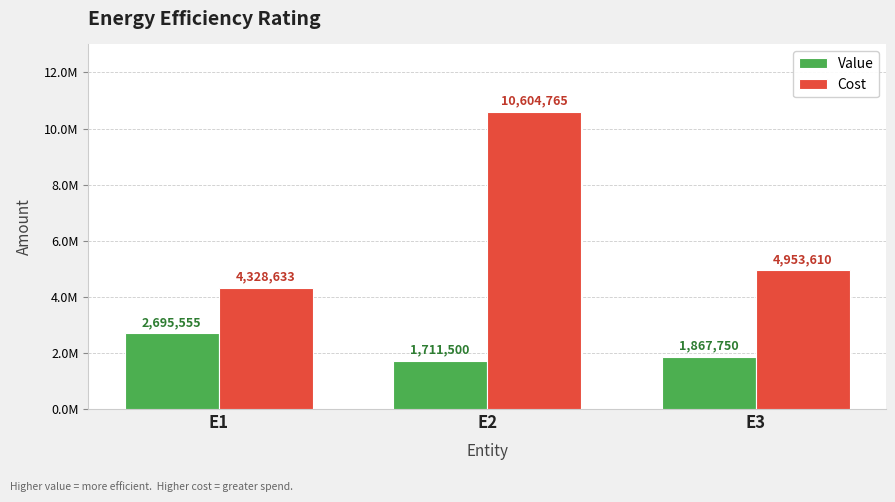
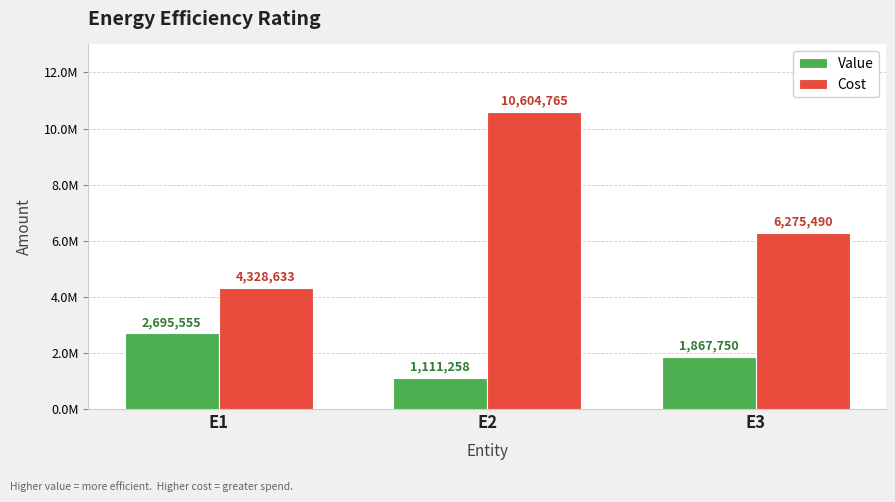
  {
    "Value": {
      "E1": "2,695,555",
-     "E2": "1,711,500",
+     "E2": "1,111,258",
      "E3": "1,867,750"
    },
    "Cost": {
      "E1": "4,328,633",
      "E2": "10,604,765",
-     "E3": "4,953,610"
+     "E3": "6,275,490"
    }
  }
